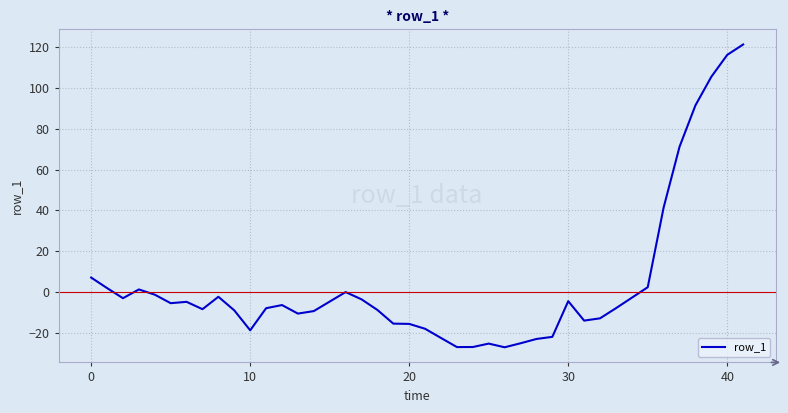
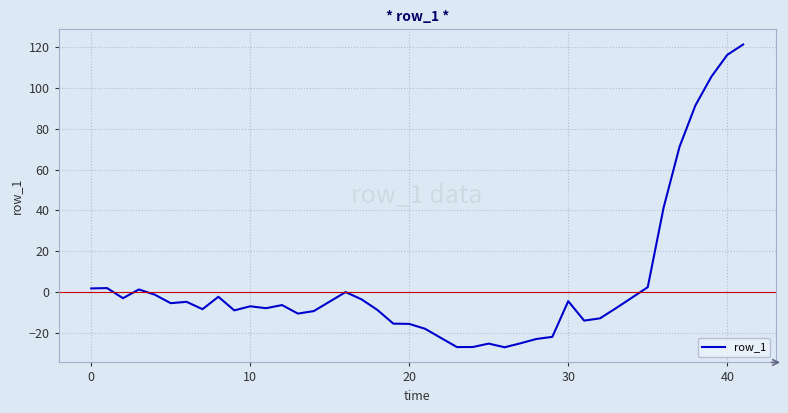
  {
-   "0": 7,
-   "10": -19,
+   "0": 2,
+   "10": -7,
    "20": -15,
    "30": -4,
    "40": 116
  }
